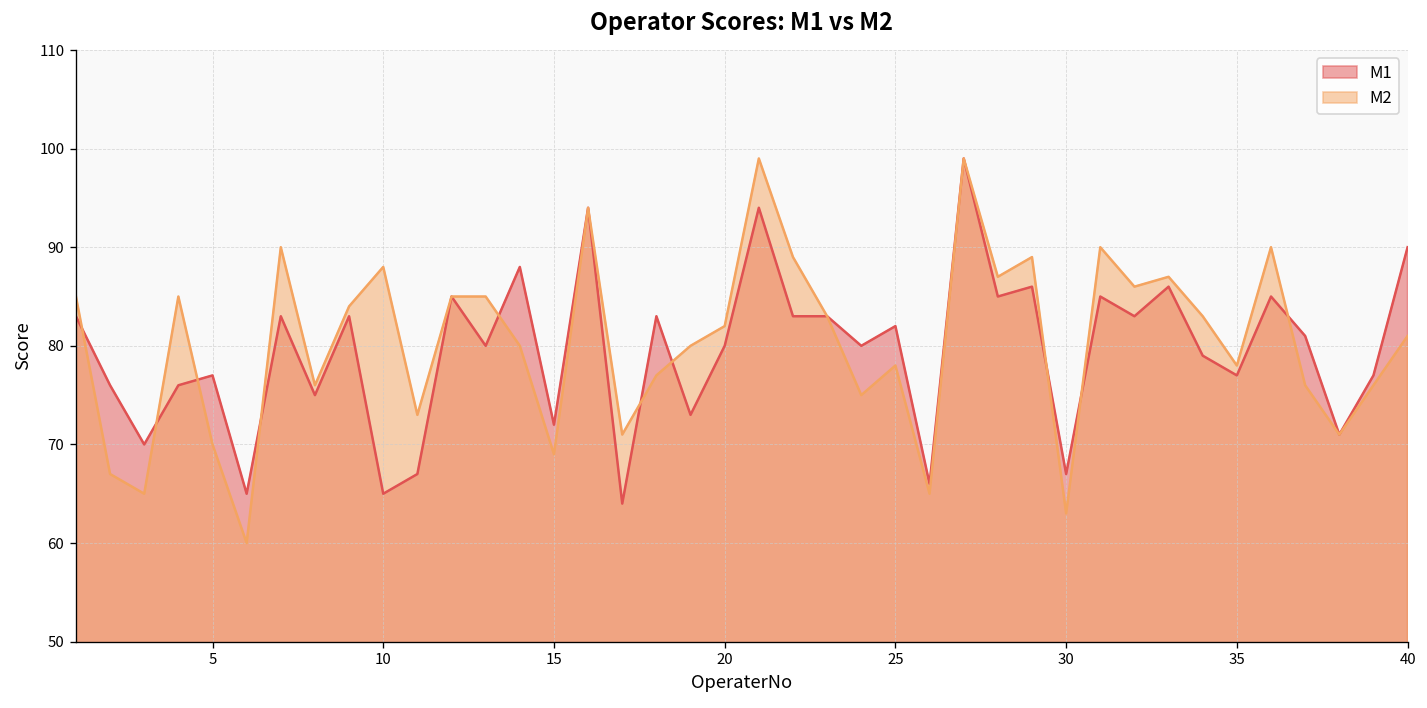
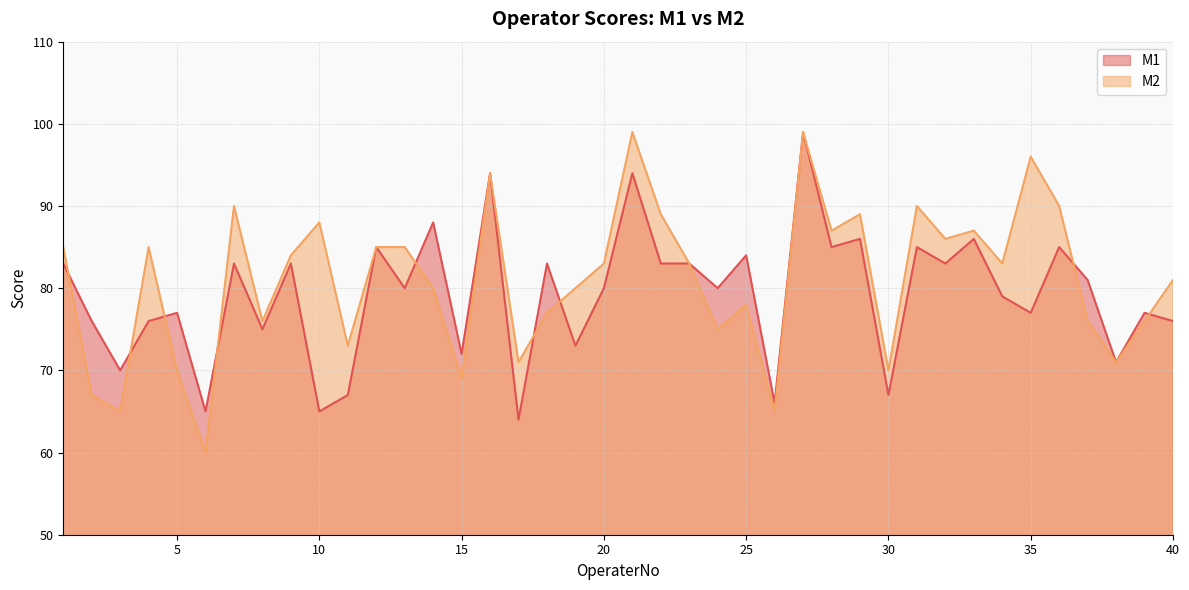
  {
    "M1": {
      "5": 77,
      "10": 65,
      "15": 72,
      "20": 80,
-     "25": 82,
+     "25": 84,
      "30": 67,
      "35": 77,
-     "40": 90
+     "40": 76
    },
    "M2": {
      "5": 70,
      "10": 88,
      "15": 69,
-     "20": 82,
+     "20": 83,
      "25": 78,
-     "30": 63,
-     "35": 78,
+     "30": 70,
+     "35": 96,
      "40": 81
    }
  }
